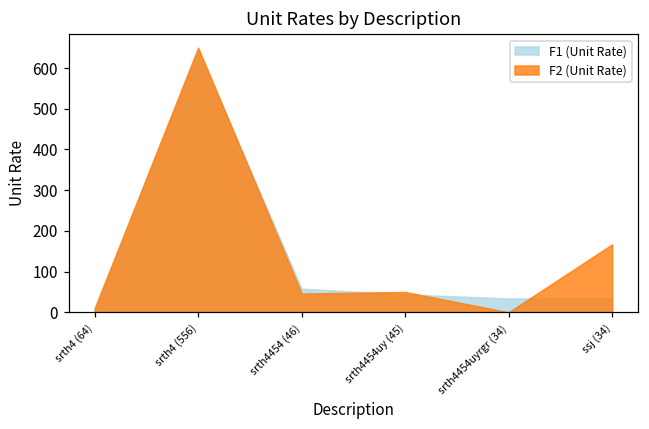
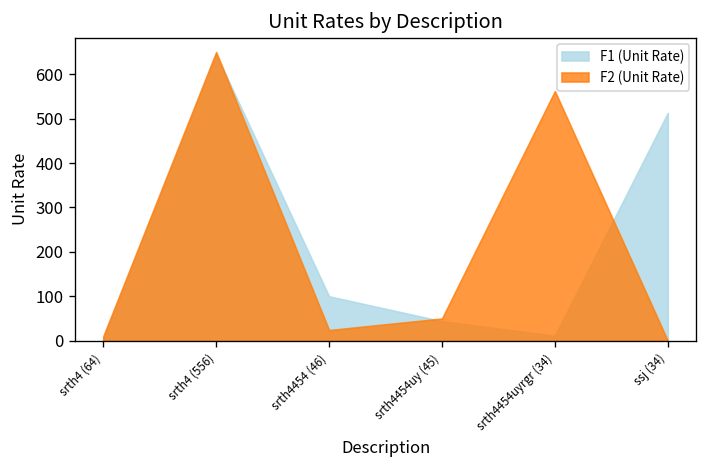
  {
    "F1 (Unit Rate)": {
-     "srth4454 (46)": 60,
-     "srth4454uyrgr (34)": 30,
-     "ssj (34)": 40
+     "srth4454 (46)": 100,
+     "srth4454uyrgr (34)": 10,
+     "ssj (34)": 510
    },
    "F2 (Unit Rate)": {
-     "srth4454 (46)": 50,
-     "srth4454uyrgr (34)": 0,
-     "ssj (34)": 170
+     "srth4454 (46)": 20,
+     "srth4454uyrgr (34)": 560,
+     "ssj (34)": 0
    }
  }
